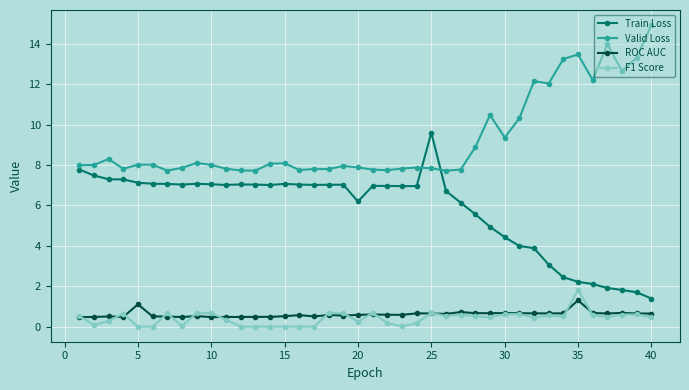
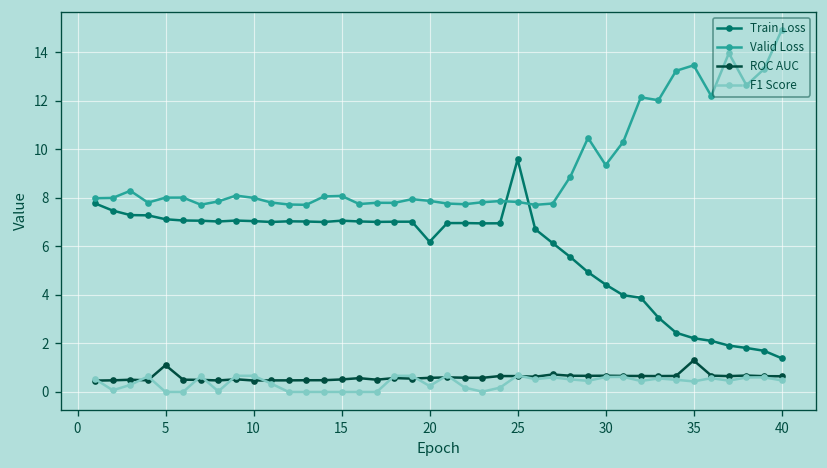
  {
    "Train Loss": {
      "5": 7.1,
      "10": 7.0,
      "15": 7.1,
      "20": 6.2,
      "25": 9.6,
      "30": 4.4,
      "35": 2.2,
      "40": 1.4
    },
    "Valid Loss": {
      "5": 8.0,
      "10": 8.0,
      "15": 8.1,
      "20": 7.9,
      "25": 7.8,
      "30": 9.4,
      "35": 13.5
    },
    "ROC AUC": {
      "5": 1.1,
      "10": 0.5,
      "15": 0.5,
      "20": 0.6,
      "35": 1.3,
      "40": 0.6
    },
    "F1 Score": {
      "5": 0.0,
      "10": 0.7,
      "15": 0.0,
      "20": 0.2,
-     "35": 1.8,
+     "35": 0.4,
      "40": 0.5
    }
  }
